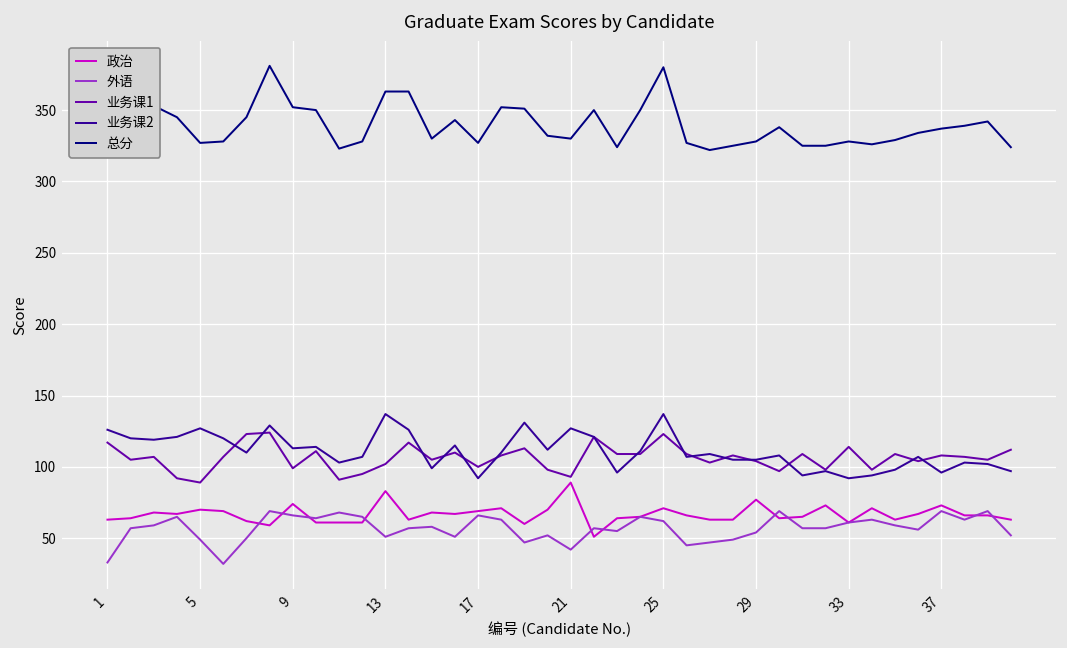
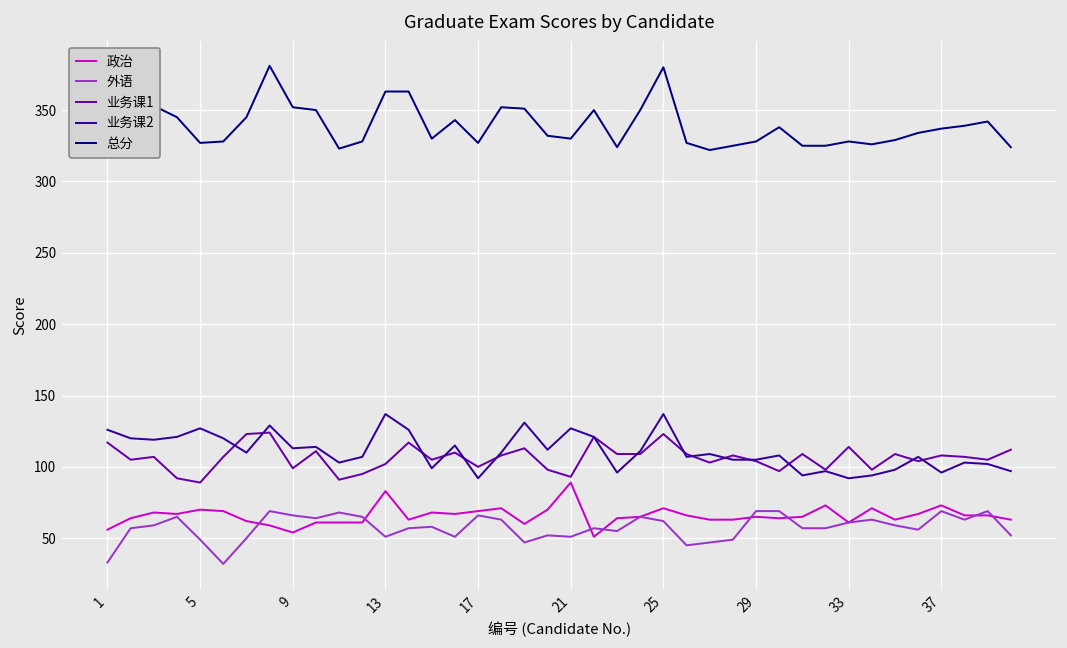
  {
    "政治": {
-     "1": 63,
+     "1": 56,
      "5": 70,
-     "9": 74,
+     "9": 54,
      "13": 83,
      "17": 69,
      "21": 89,
      "25": 71,
-     "29": 77,
+     "29": 65,
      "37": 73
    },
    "外语": {
      "1": 33,
      "5": 49,
      "9": 66,
      "13": 51,
      "17": 66,
-     "21": 42,
+     "21": 51,
      "25": 62,
-     "29": 54,
+     "29": 69,
      "37": 69
    }
  }
